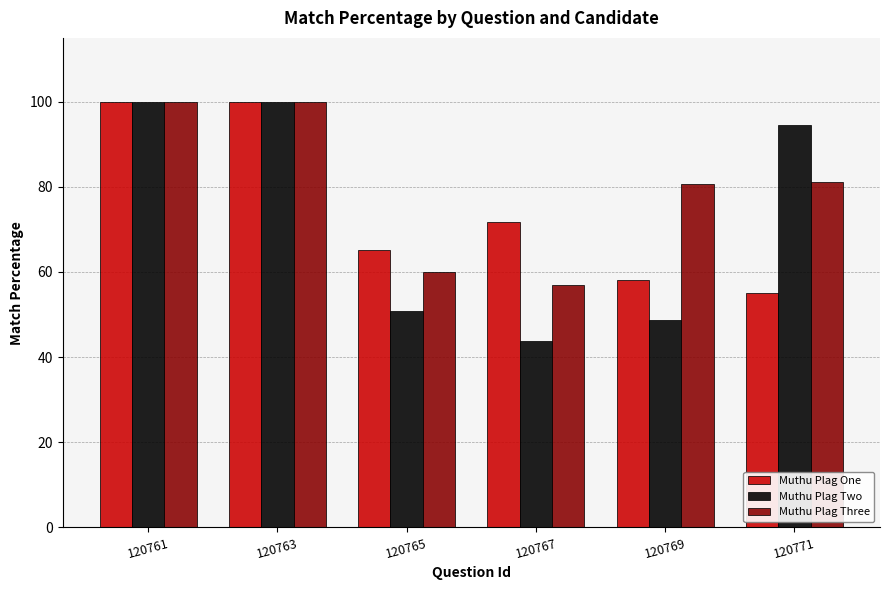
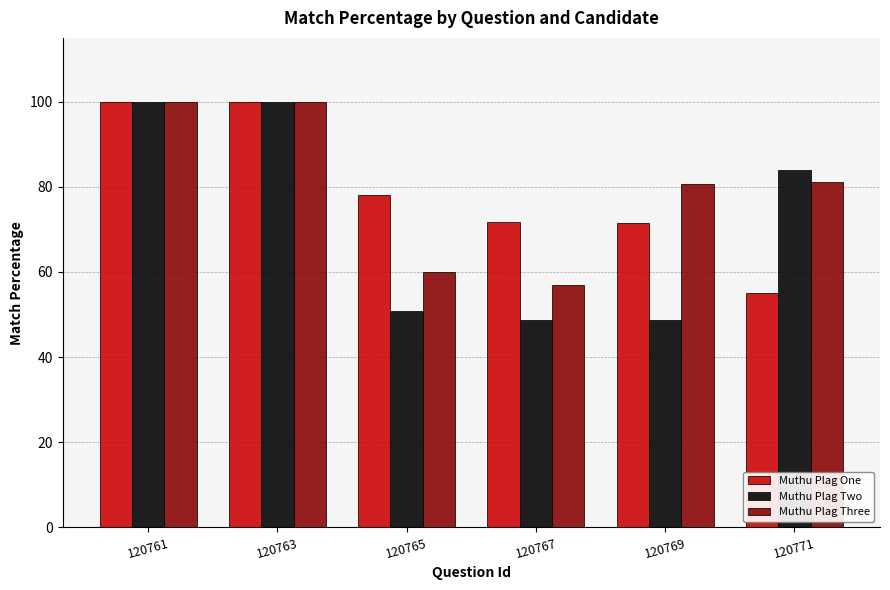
  {
    "Muthu Plag One": {
      "120761": 100,
      "120763": 100,
-     "120765": 65,
+     "120765": 78,
      "120767": 72,
-     "120769": 58,
+     "120769": 71,
      "120771": 55
    },
    "Muthu Plag Two": {
      "120761": 100,
      "120763": 100,
      "120765": 51,
-     "120767": 44,
+     "120767": 49,
      "120769": 49,
-     "120771": 95
+     "120771": 84
    },
    "Muthu Plag Three": {
      "120761": 100,
      "120763": 100,
      "120765": 60,
      "120767": 57,
      "120769": 81,
      "120771": 81
    }
  }
